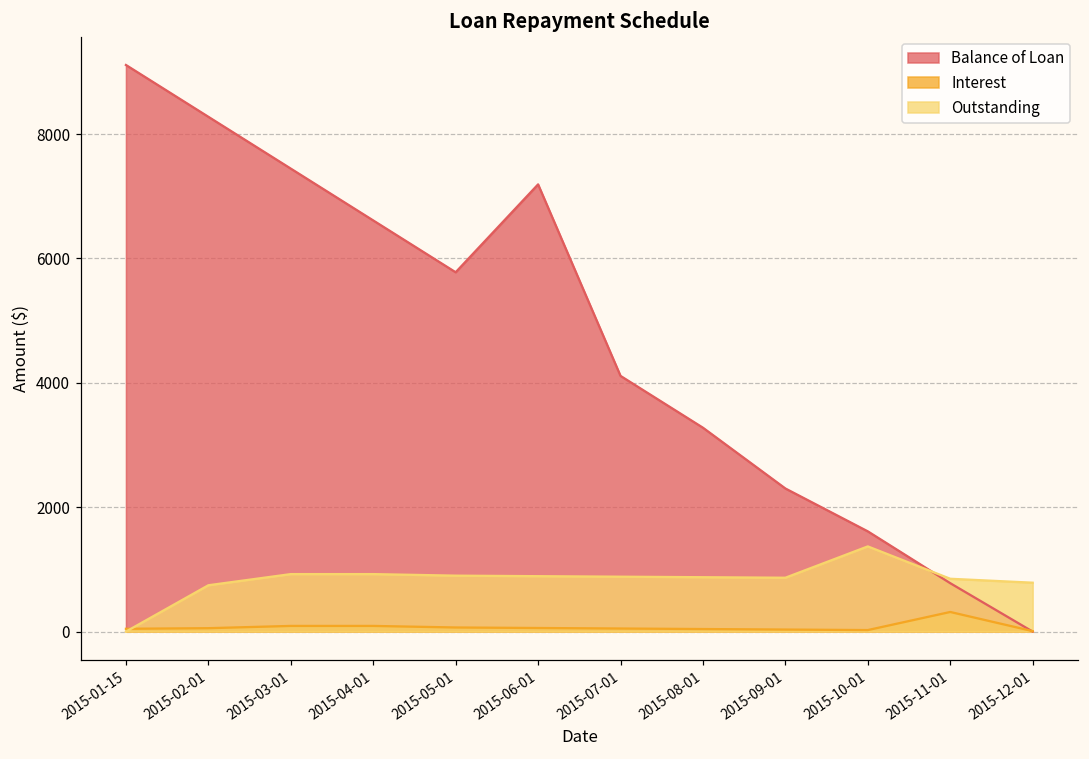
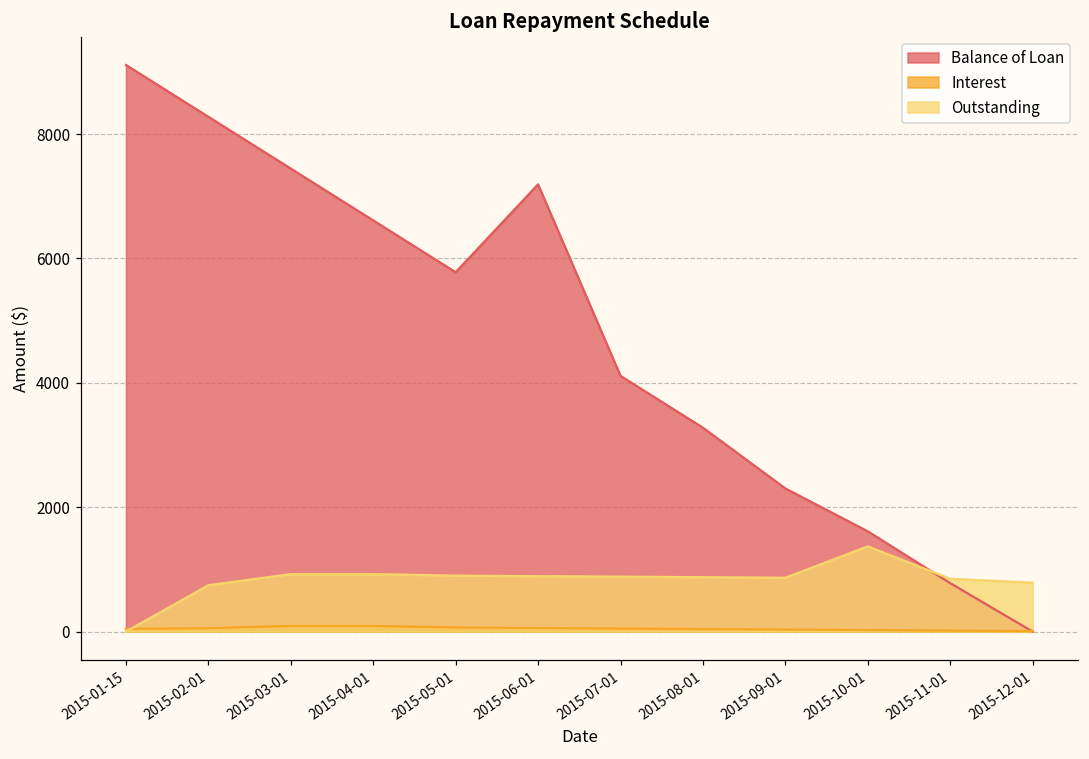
  {
    "Balance of Loan": {
      "2015-01-15": 9100,
      "2015-02-01": 8300,
      "2015-03-01": 7400,
      "2015-04-01": 6600,
      "2015-05-01": 5800,
      "2015-06-01": 7200,
      "2015-07-01": 4100,
      "2015-08-01": 3300,
      "2015-09-01": 2300,
      "2015-10-01": 1600,
      "2015-11-01": 800
    },
    "Interest": {
      "2015-01-15": 0,
      "2015-02-01": 100,
      "2015-03-01": 100,
      "2015-04-01": 100,
      "2015-05-01": 100,
      "2015-06-01": 100,
      "2015-07-01": 0,
      "2015-08-01": 0,
      "2015-09-01": 0,
      "2015-10-01": 0,
-     "2015-11-01": 300
+     "2015-11-01": 0
    },
    "Outstanding": {
      "2015-01-15": 0,
      "2015-02-01": 700,
      "2015-03-01": 900,
      "2015-04-01": 900,
      "2015-05-01": 900,
      "2015-06-01": 900,
      "2015-07-01": 900,
      "2015-08-01": 900,
      "2015-09-01": 900,
      "2015-10-01": 1400,
      "2015-11-01": 800,
      "2015-12-01": 800
    }
  }
